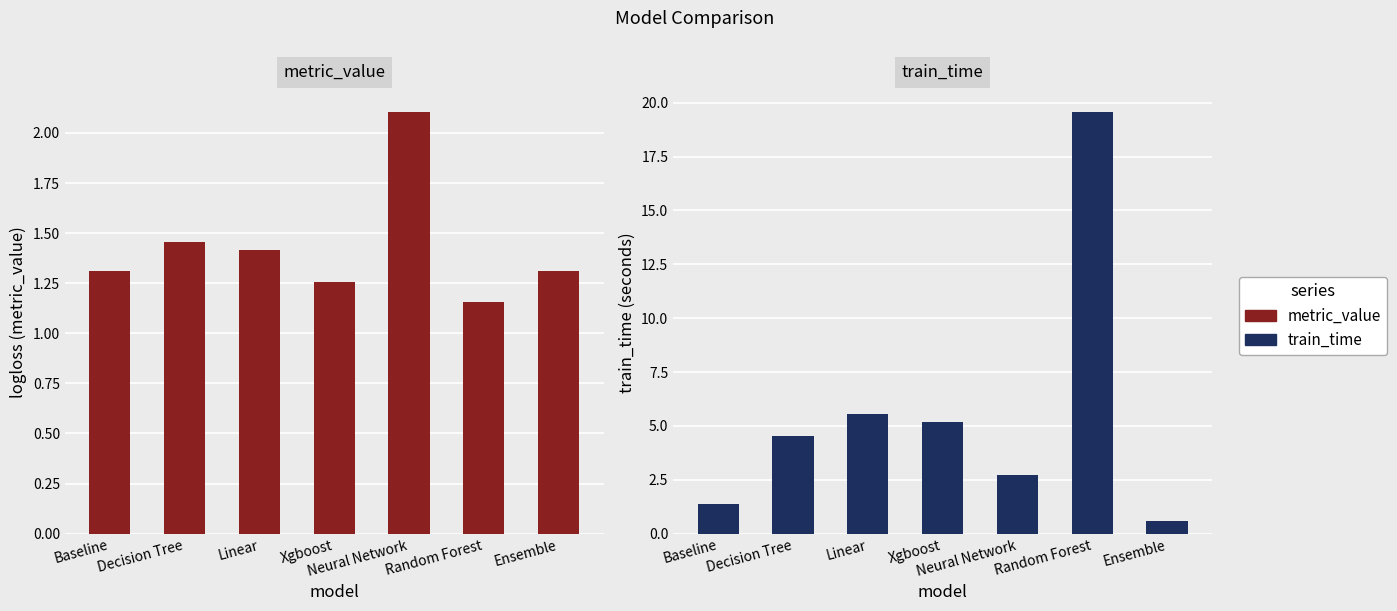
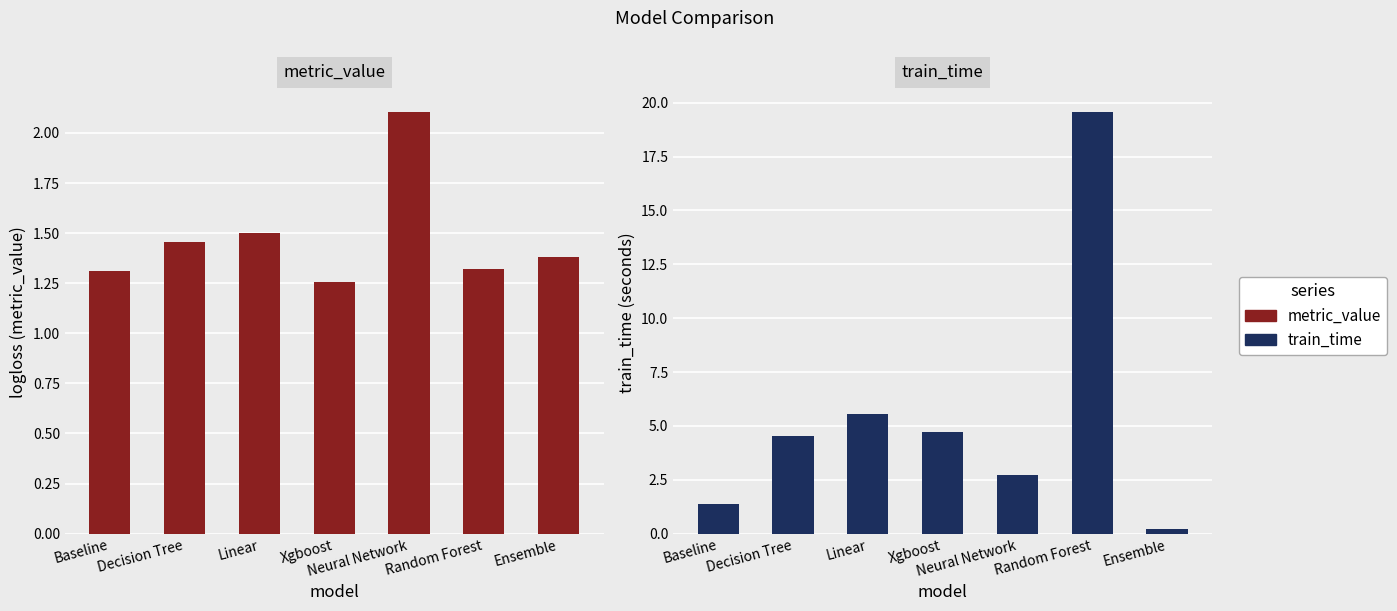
  {
    "metric_value": {
      "Baseline": 1.31,
      "Decision Tree": 1.45,
-     "Linear": 1.42,
+     "Linear": 1.50,
      "Xgboost": 1.25,
      "Neural Network": 2.10,
-     "Random Forest": 1.16,
-     "Ensemble": 1.31
+     "Random Forest": 1.32,
+     "Ensemble": 1.38
    },
    "train_time": {
      "Baseline": 1.4,
      "Decision Tree": 4.5,
      "Linear": 5.5,
-     "Xgboost": 5.2,
+     "Xgboost": 4.7,
      "Neural Network": 2.7,
      "Random Forest": 19.6,
-     "Ensemble": 0.6
+     "Ensemble": 0.2
    }
  }
